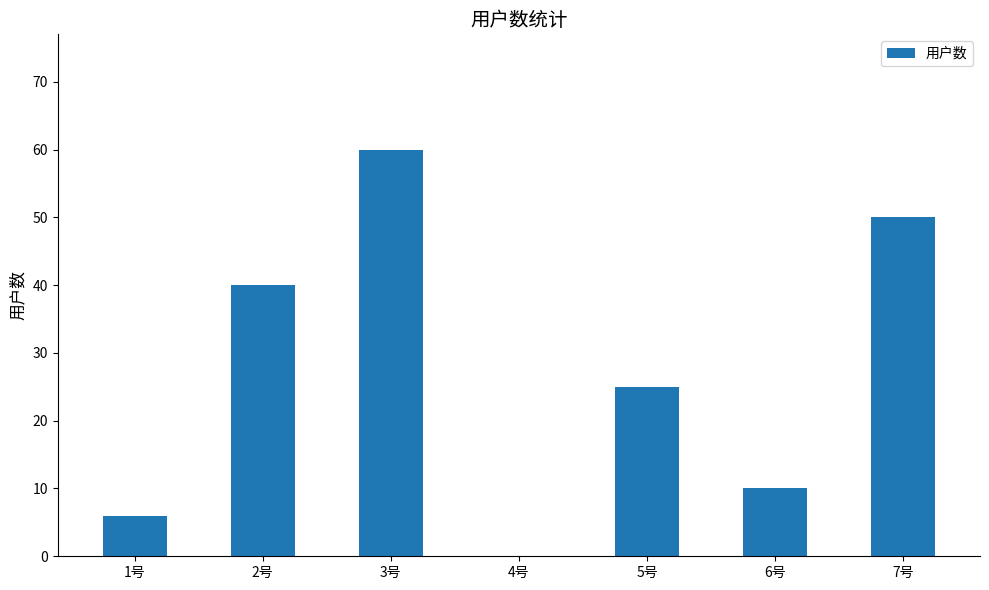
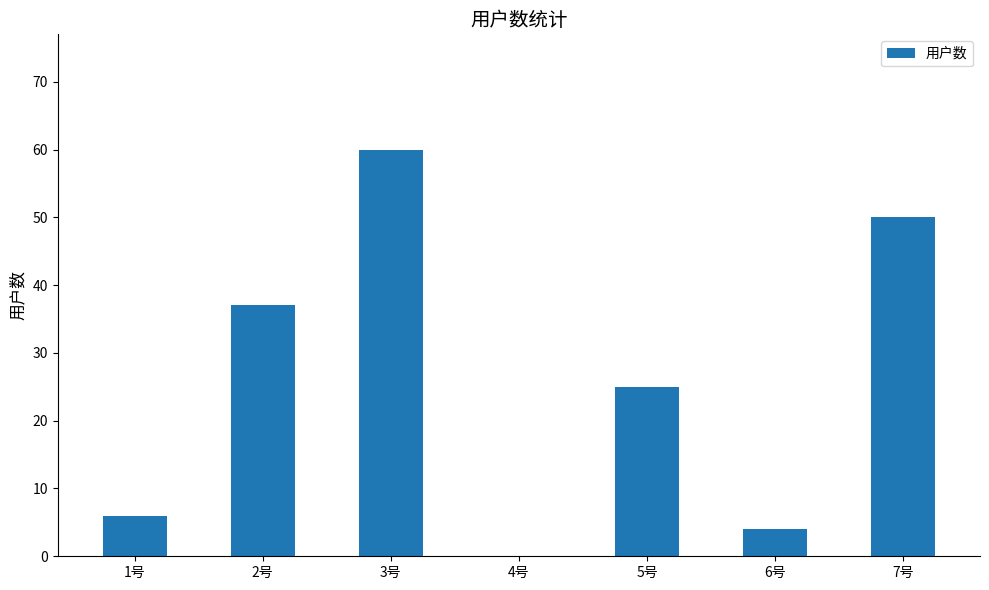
  {
    "1号": 6,
-   "2号": 40,
+   "2号": 37,
    "3号": 60,
    "4号": 0,
    "5号": 25,
-   "6号": 10,
+   "6号": 4,
    "7号": 50
  }
